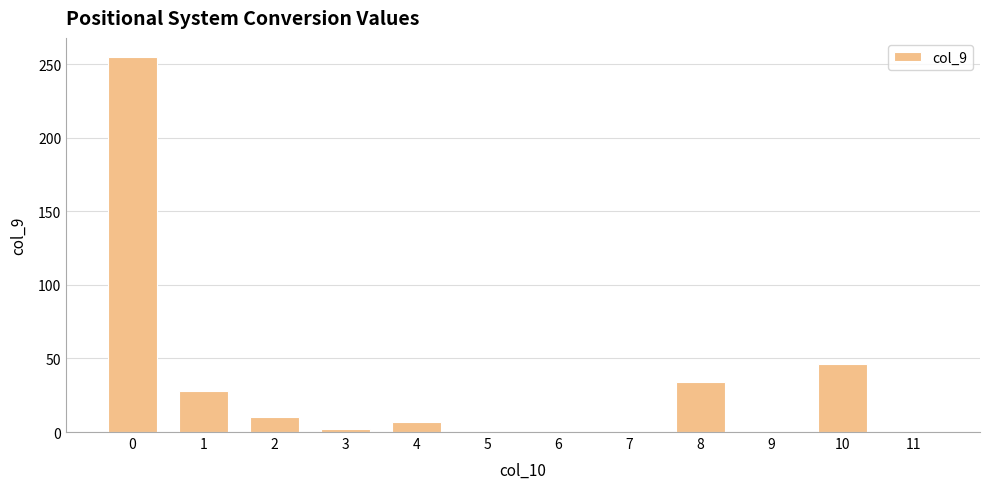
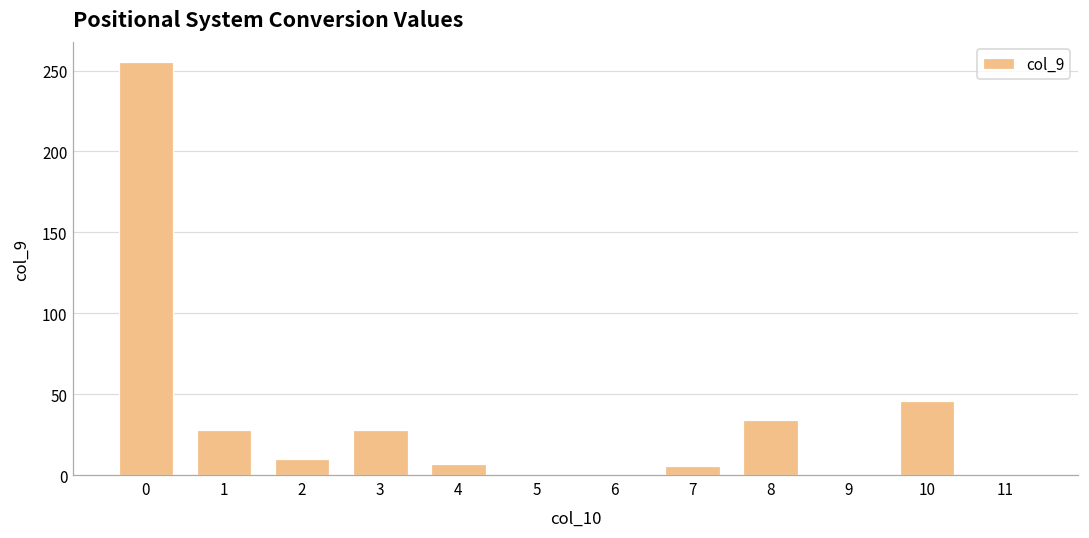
  {
    "0": 255,
    "1": 28,
    "2": 10,
-   "3": 2,
+   "3": 28,
    "4": 7,
    "5": 0,
    "6": 0,
-   "7": 0,
+   "7": 6,
    "8": 34,
    "9": 0,
    "10": 46,
    "11": 0
  }
